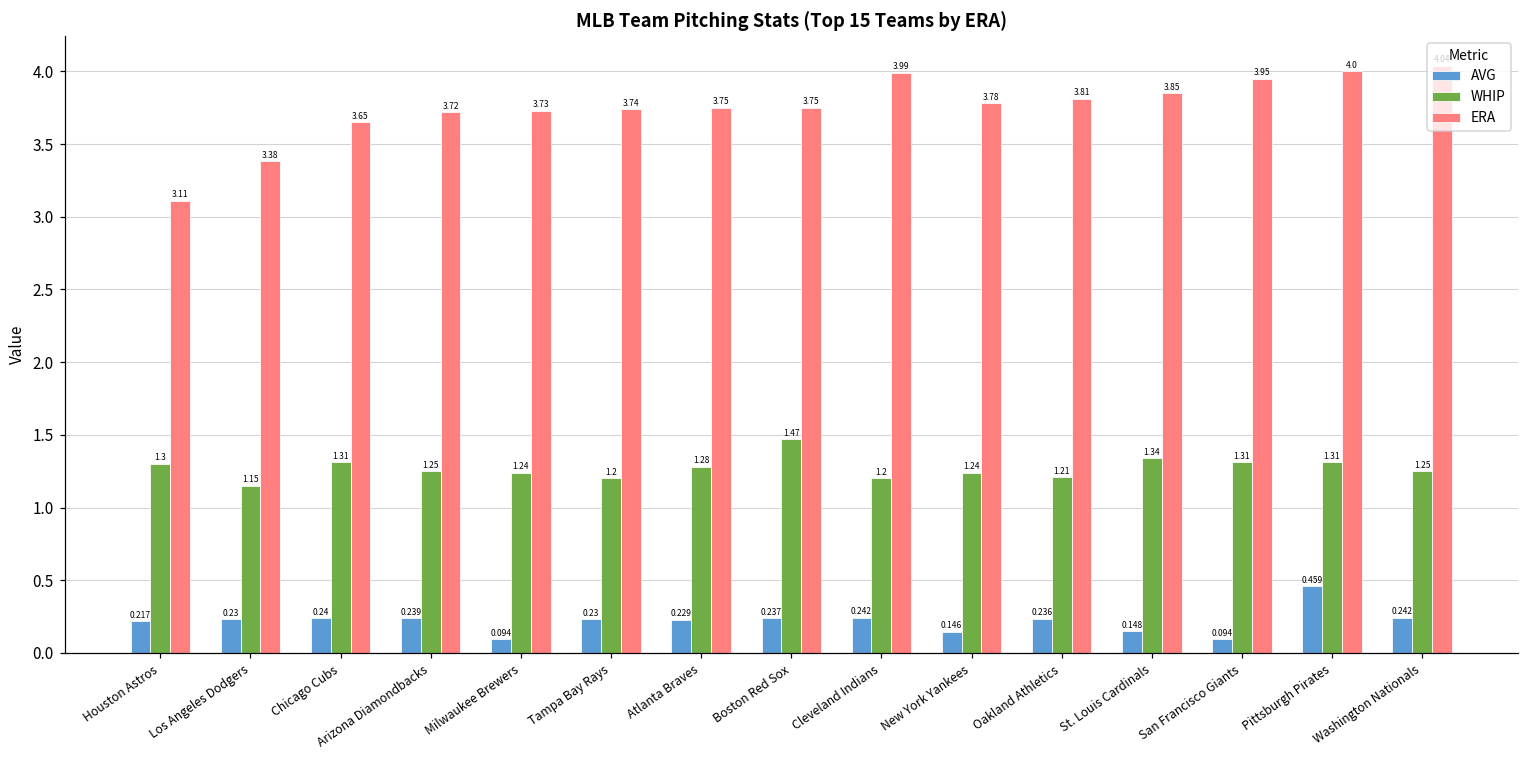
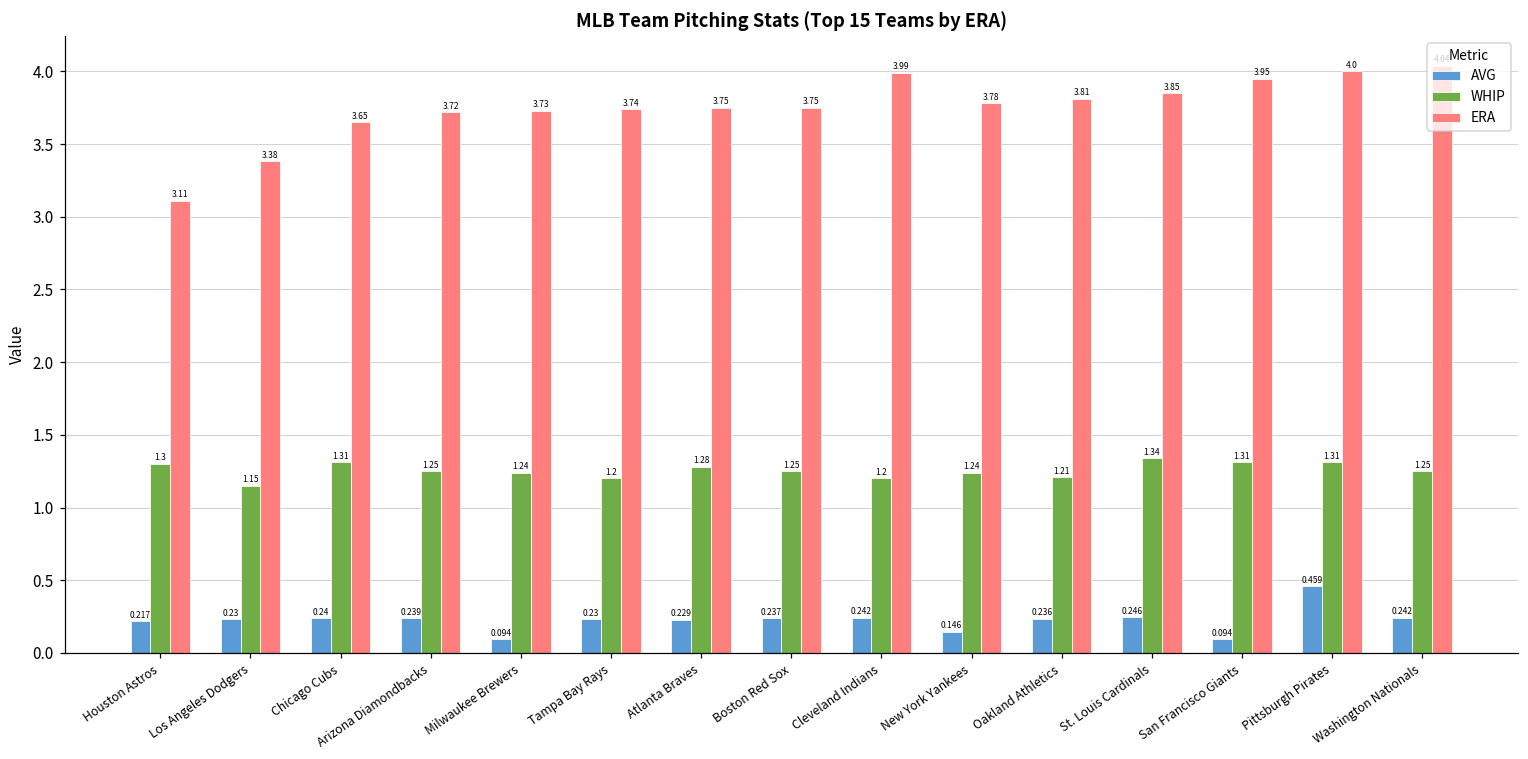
  {
    "AVG": {
      "Houston Astros": 0.217,
      "Los Angeles Dodgers": 0.23,
      "Chicago Cubs": 0.24,
      "Arizona Diamondbacks": 0.239,
      "Milwaukee Brewers": 0.094,
      "Tampa Bay Rays": 0.23,
      "Atlanta Braves": 0.229,
      "Boston Red Sox": 0.237,
      "Cleveland Indians": 0.242,
      "New York Yankees": 0.146,
      "Oakland Athletics": 0.236,
-     "St. Louis Cardinals": 0.148,
+     "St. Louis Cardinals": 0.246,
      "San Francisco Giants": 0.094,
      "Pittsburgh Pirates": 0.459,
      "Washington Nationals": 0.242
    },
    "WHIP": {
      "Houston Astros": 1.3,
      "Los Angeles Dodgers": 1.15,
      "Chicago Cubs": 1.31,
      "Arizona Diamondbacks": 1.25,
      "Milwaukee Brewers": 1.24,
      "Tampa Bay Rays": 1.2,
      "Atlanta Braves": 1.28,
-     "Boston Red Sox": 1.47,
+     "Boston Red Sox": 1.25,
      "Cleveland Indians": 1.2,
      "New York Yankees": 1.24,
      "Oakland Athletics": 1.21,
      "St. Louis Cardinals": 1.34,
      "San Francisco Giants": 1.31,
      "Pittsburgh Pirates": 1.31,
      "Washington Nationals": 1.25
    },
    "ERA": {
      "Houston Astros": 3.11,
      "Los Angeles Dodgers": 3.38,
      "Chicago Cubs": 3.65,
      "Arizona Diamondbacks": 3.72,
      "Milwaukee Brewers": 3.73,
      "Tampa Bay Rays": 3.74,
      "Atlanta Braves": 3.75,
      "Boston Red Sox": 3.75,
      "Cleveland Indians": 3.99,
      "New York Yankees": 3.78,
      "Oakland Athletics": 3.81,
      "St. Louis Cardinals": 3.85,
      "San Francisco Giants": 3.95,
      "Pittsburgh Pirates": 4.0
    }
  }
